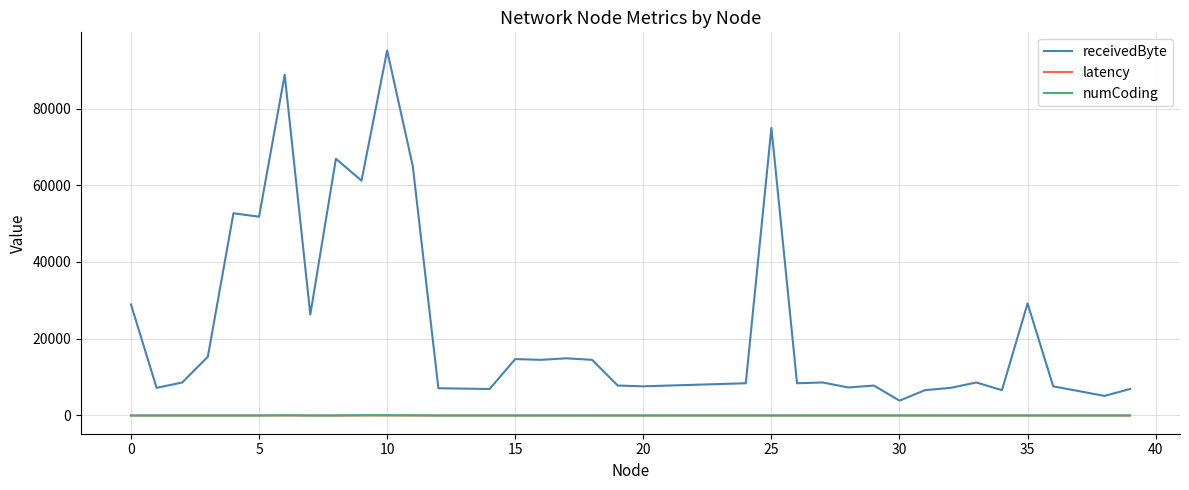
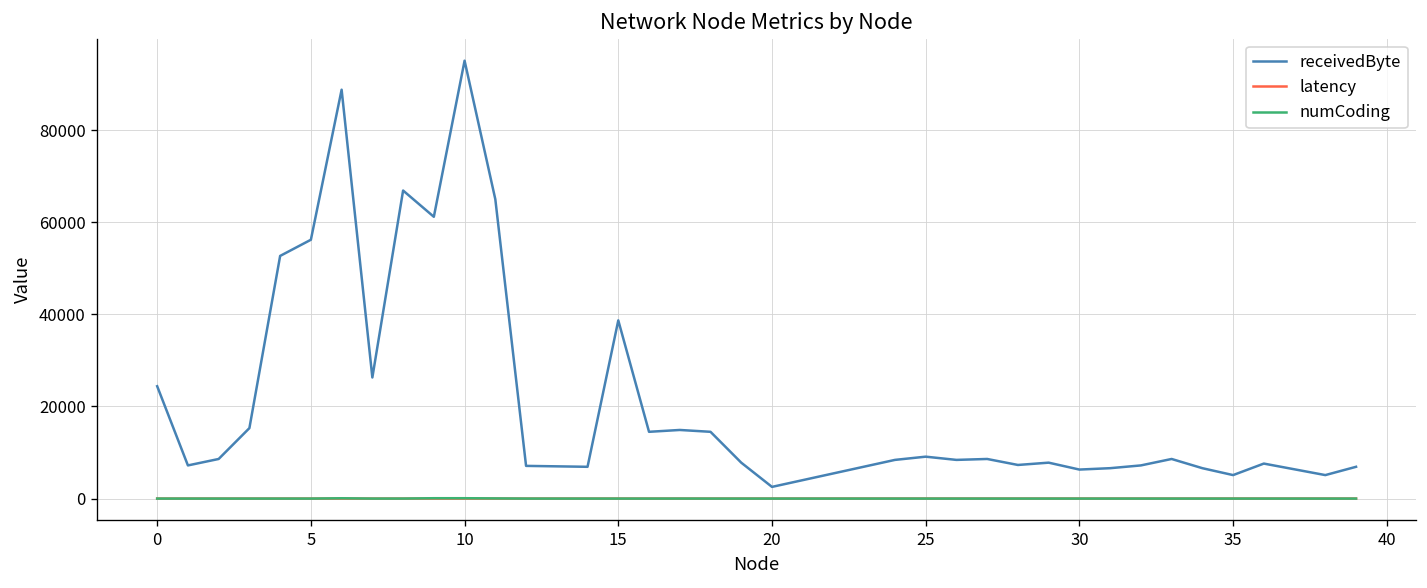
  {
    "receivedByte": {
-     "0": 29000,
-     "5": 52000,
+     "0": 24000,
+     "5": 56000,
      "10": 95000,
-     "15": 15000,
-     "20": 8000,
-     "25": 75000,
-     "30": 4000,
-     "35": 29000
+     "15": 39000,
+     "20": 3000,
+     "25": 9000,
+     "30": 6000,
+     "35": 5000
    }
  }
